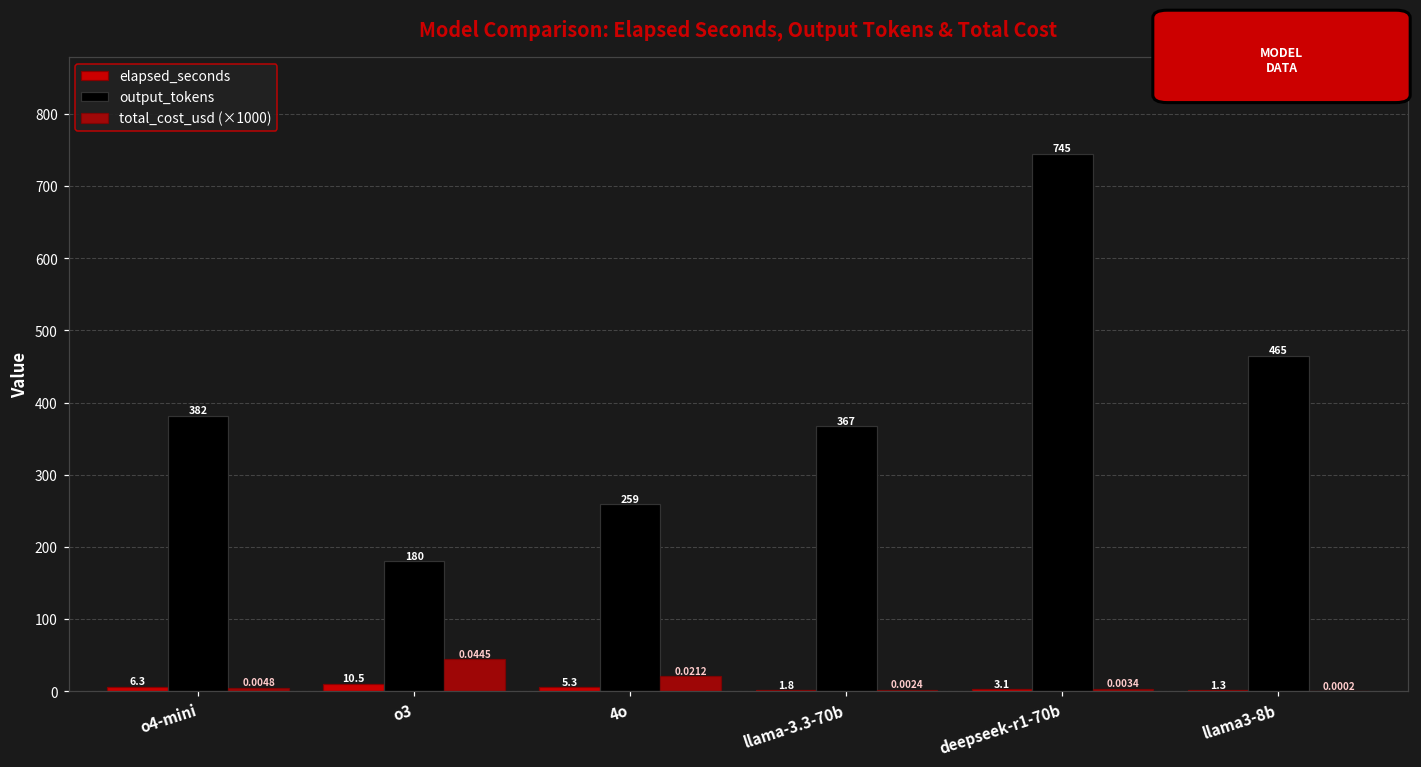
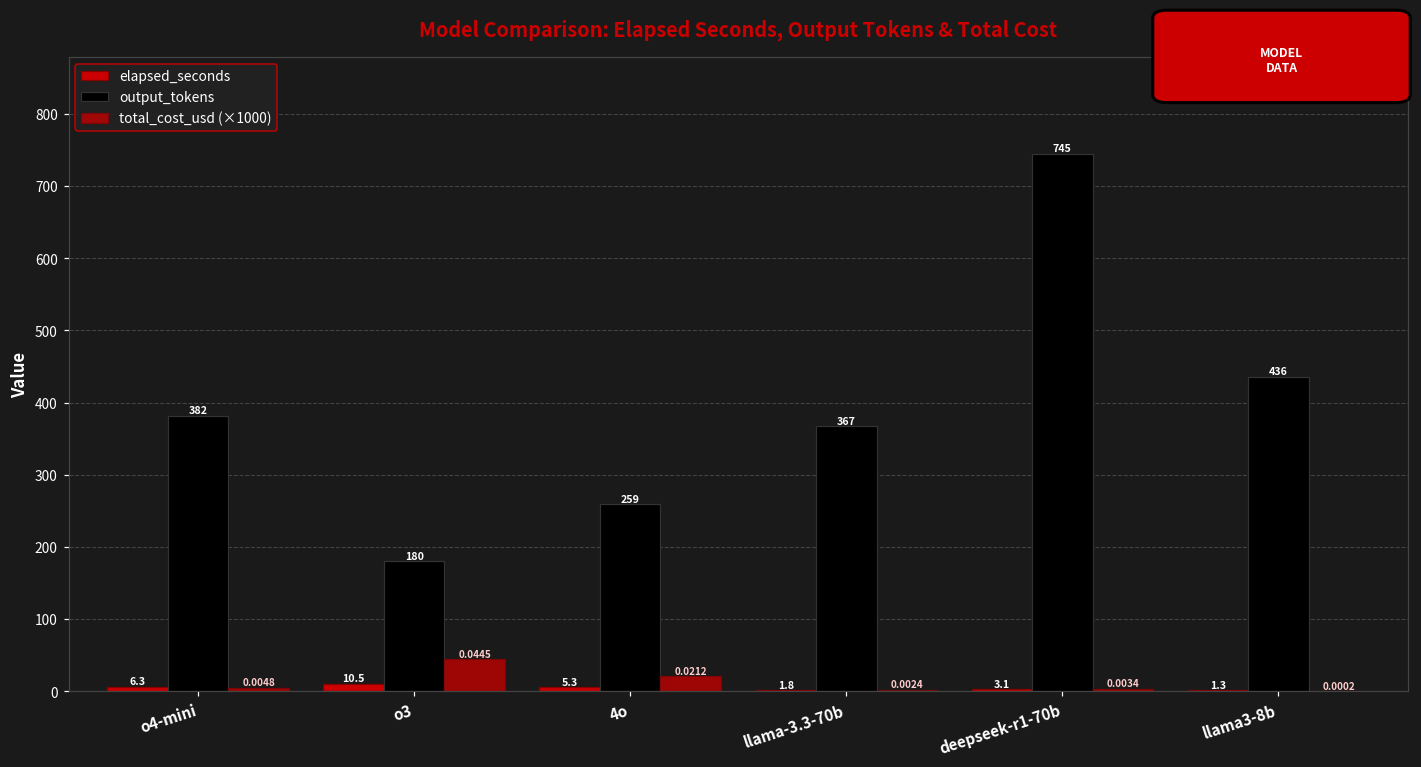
  {
    "output_tokens": {
      "o4-mini": 382,
      "o3": 180,
      "4o": 259,
      "llama-3.3-70b": 367,
      "deepseek-r1-70b": 745,
-     "llama3-8b": 465
+     "llama3-8b": 436
    }
  }
